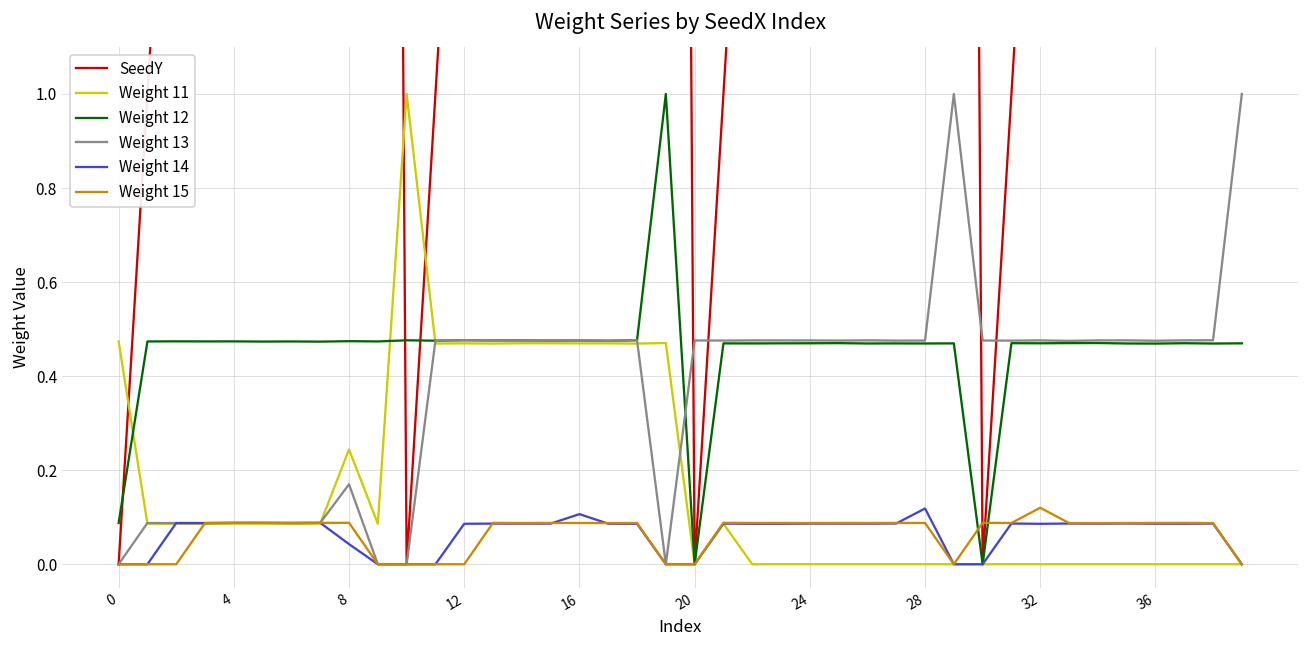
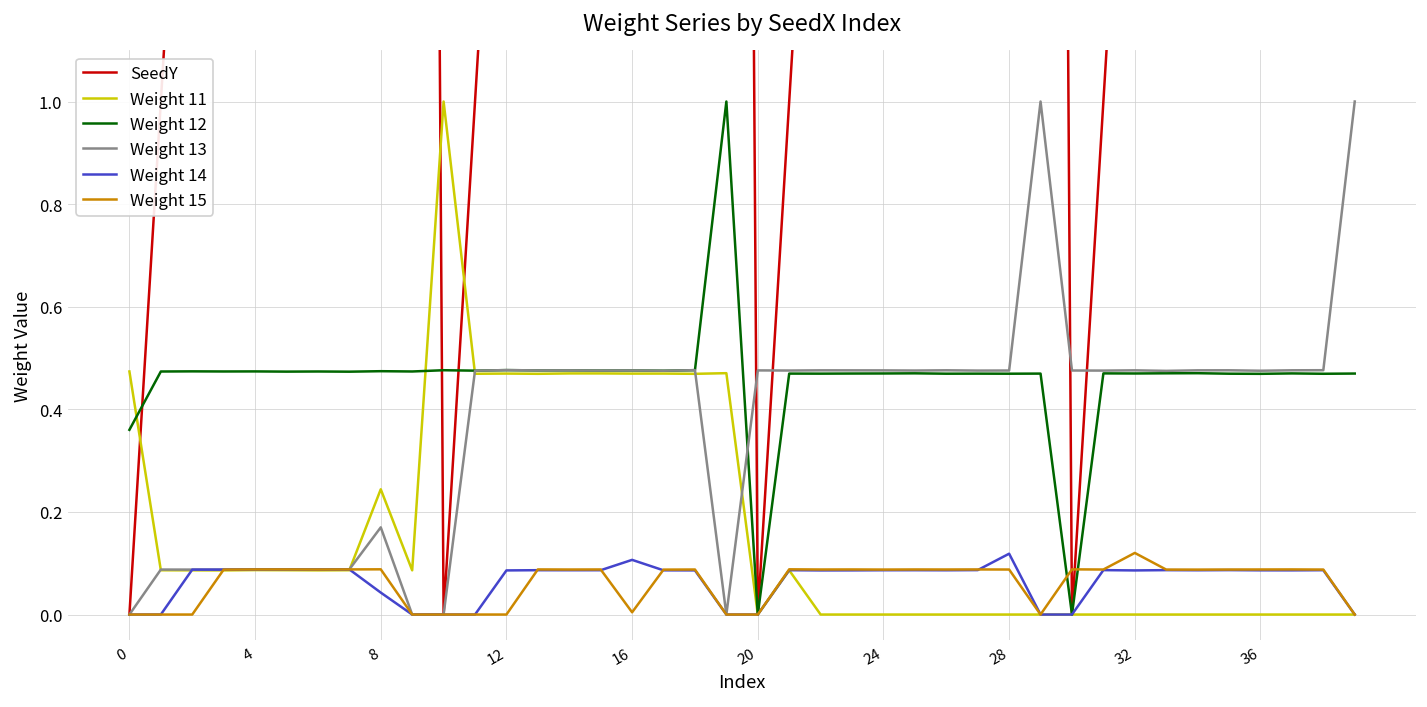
  {
    "Weight 11": {
      "0": 0.47,
      "8": 0.24,
      "12": 0.47,
      "16": 0.47,
      "24": 0.00,
      "28": 0.00,
      "32": 0.00,
      "36": 0.00
    },
    "Weight 12": {
-     "0": 0.09,
+     "0": 0.36,
      "4": 0.47,
      "8": 0.47,
      "24": 0.47,
      "28": 0.47,
      "32": 0.47,
      "36": 0.47
    },
    "Weight 13": {
      "8": 0.17,
      "20": 0.48,
      "24": 0.48,
      "28": 0.48,
      "32": 0.48,
      "36": 0.48
    },
    "Weight 14": {
      "8": 0.04,
      "12": 0.09,
      "16": 0.11,
      "28": 0.12,
      "32": 0.09
    },
    "Weight 15": {
      "8": 0.09,
      "12": 0.00,
-     "16": 0.09,
+     "16": 0.00,
      "28": 0.09,
      "32": 0.12
    }
  }
